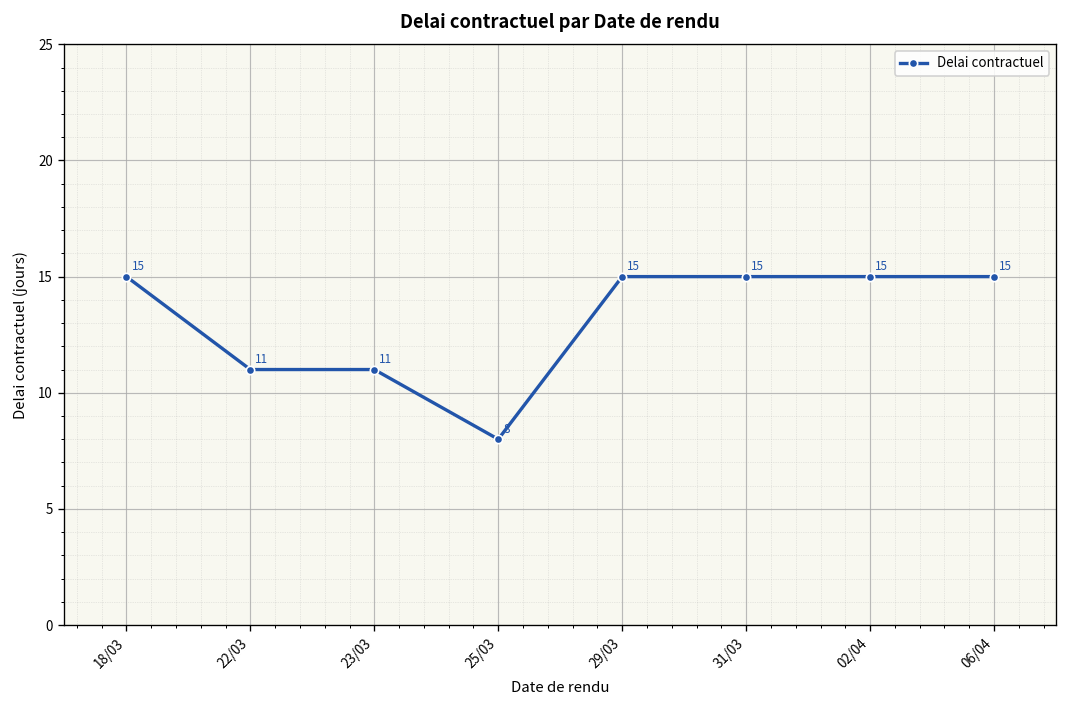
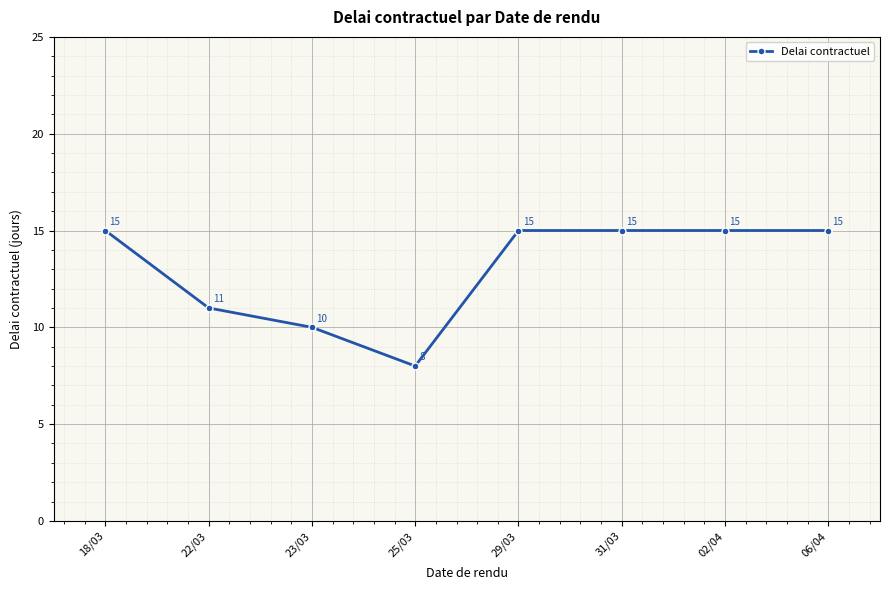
  {
    "18/03": 15,
    "22/03": 11,
-   "23/03": 11,
+   "23/03": 10,
    "25/03": 8,
    "29/03": 15,
    "31/03": 15,
    "02/04": 15,
    "06/04": 15
  }
